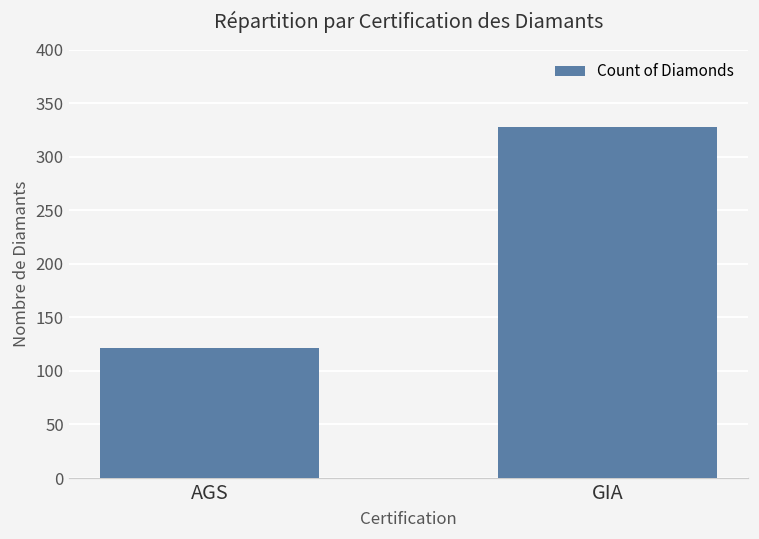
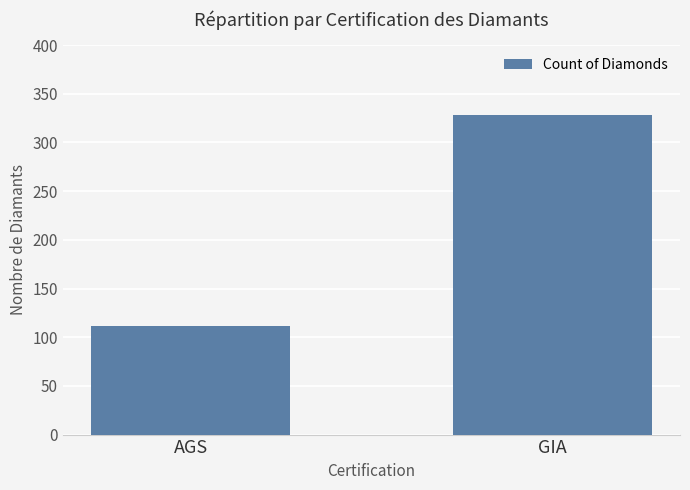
  {
-   "AGS": 120,
+   "AGS": 110,
    "GIA": 330
  }
